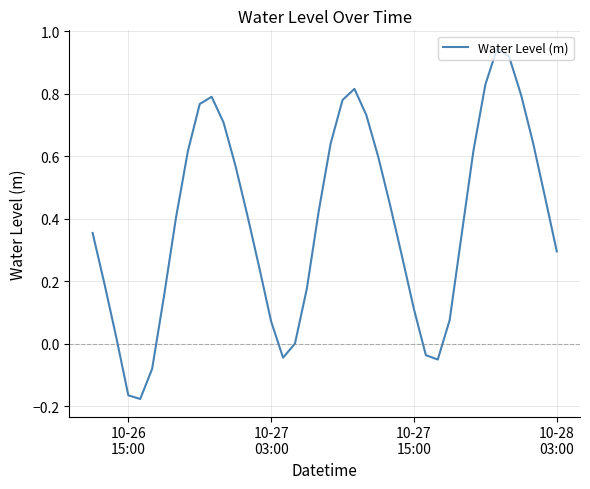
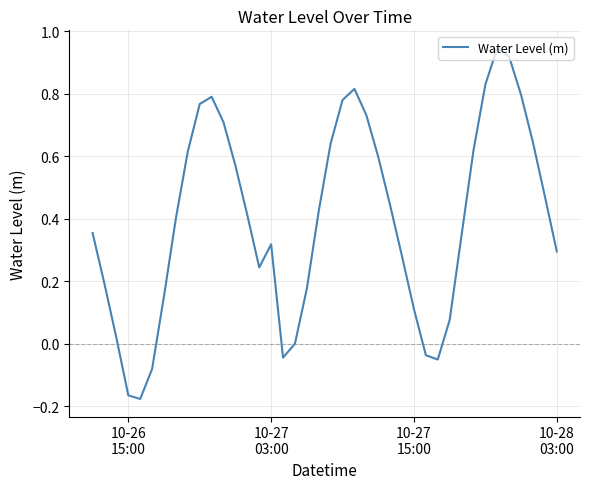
  {
    "10-26 15:00": -0.16,
-   "10-27 03:00": 0.07,
+   "10-27 03:00": 0.32,
    "10-27 15:00": 0.11,
    "10-28 03:00": 0.30
  }
